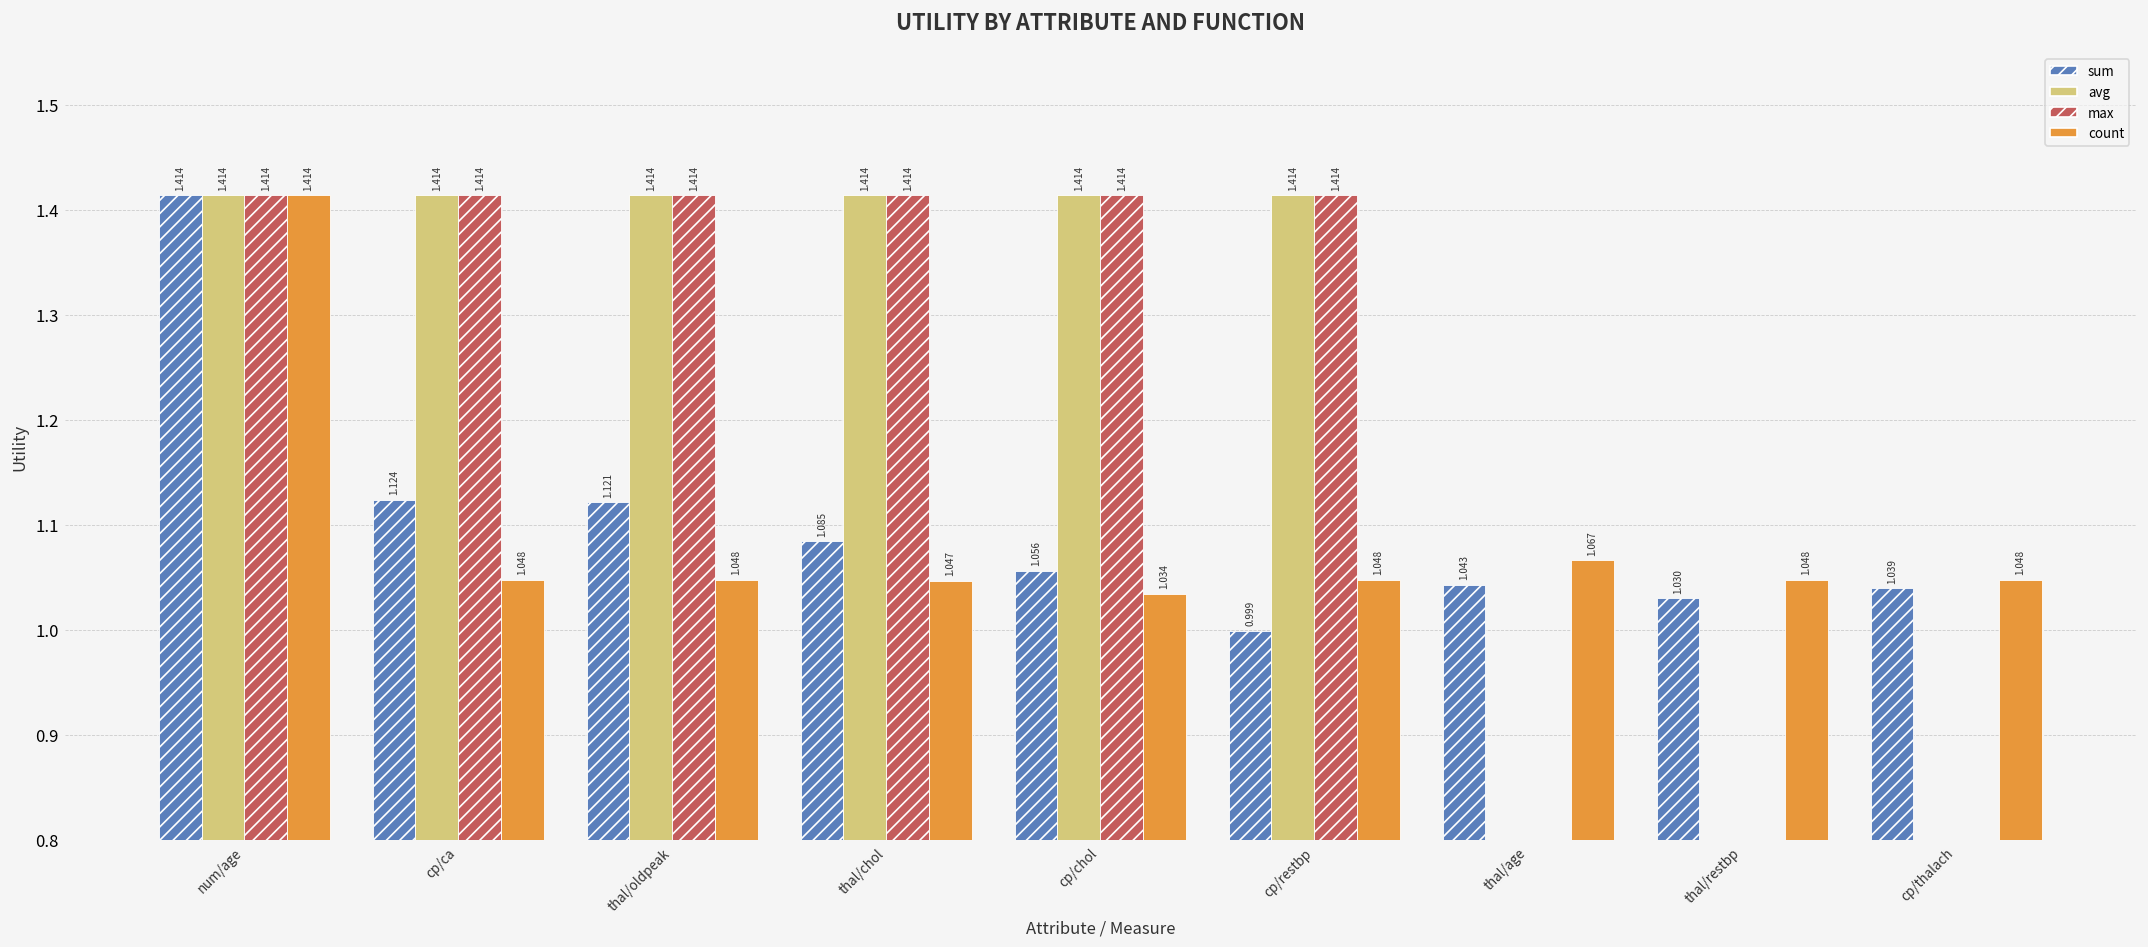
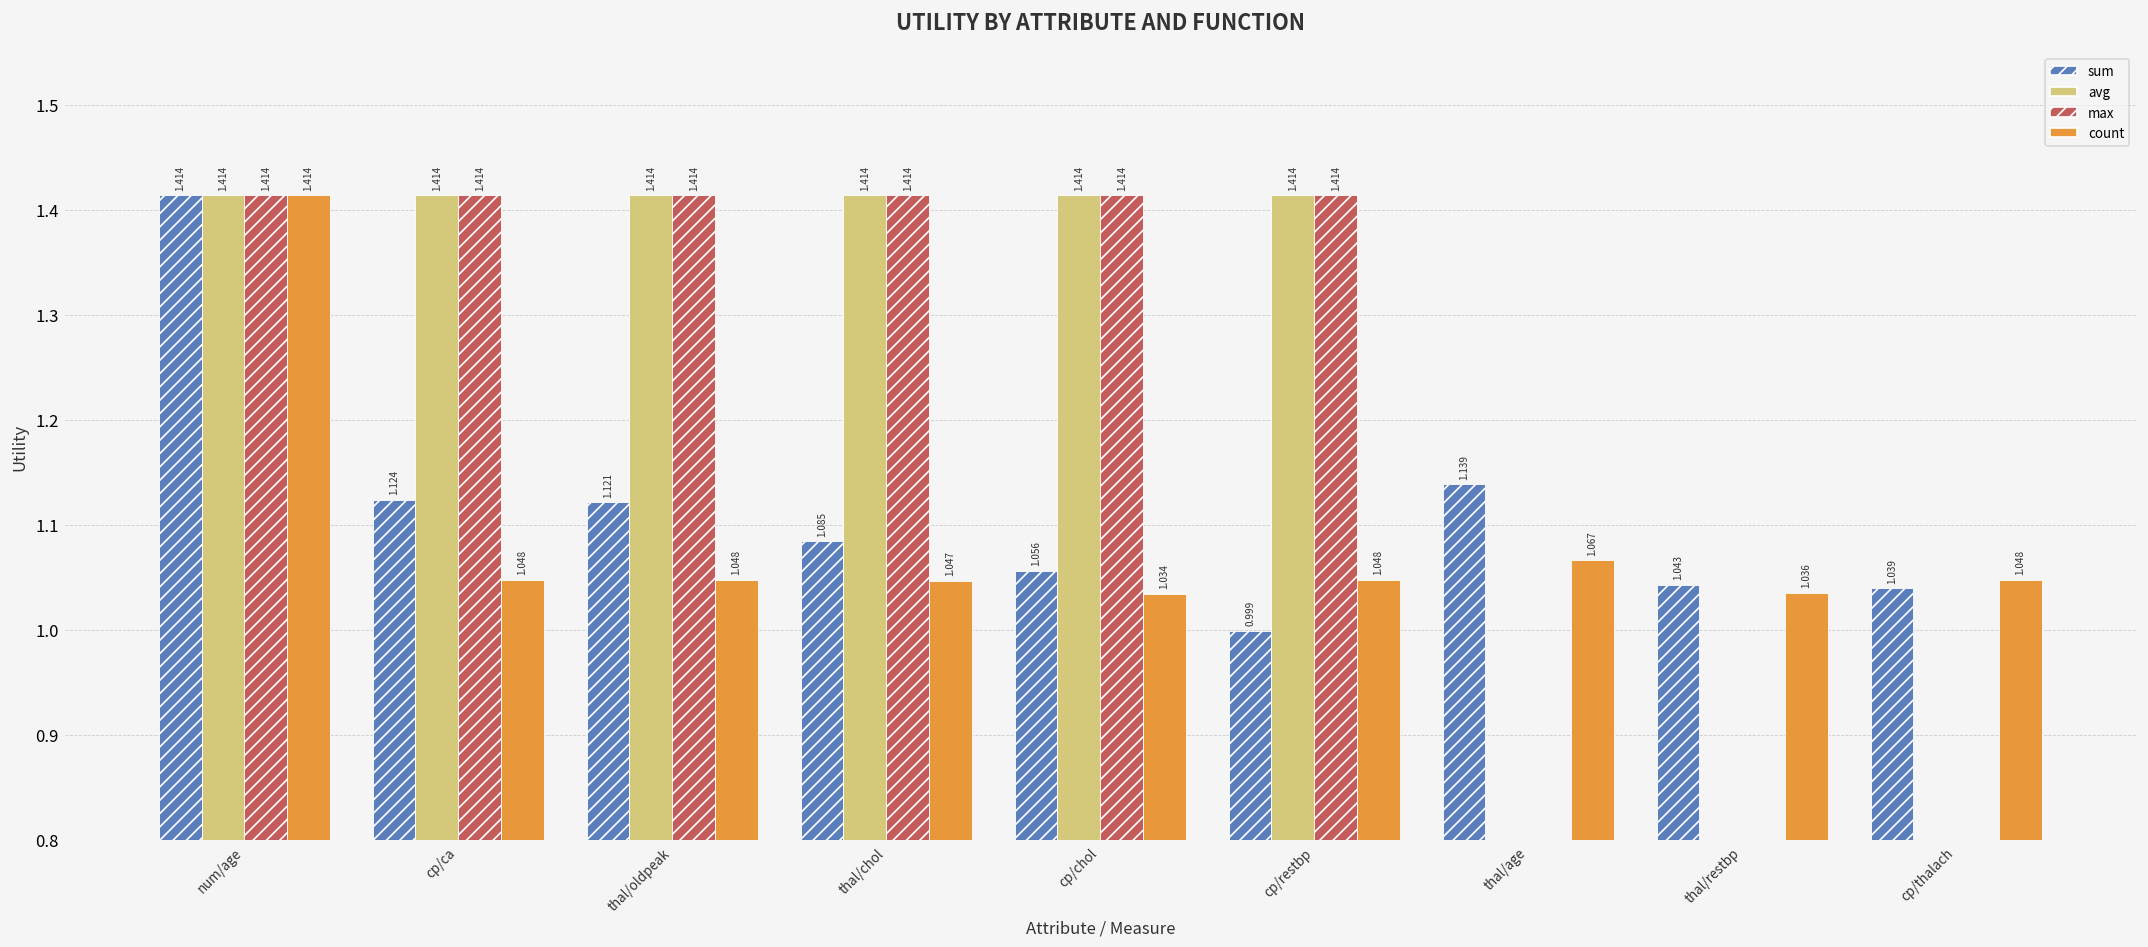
  {
    "sum": {
      "num/age": 1.414,
      "cp/ca": 1.124,
      "thal/oldpeak": 1.121,
      "thal/chol": 1.085,
      "cp/chol": 1.056,
      "cp/restbp": 0.999,
-     "thal/age": 1.043,
-     "thal/restbp": 1.030,
+     "thal/age": 1.139,
+     "thal/restbp": 1.043,
      "cp/thalach": 1.039
    },
    "avg": {
      "num/age": 1.414,
      "cp/ca": 1.414,
      "thal/oldpeak": 1.414,
      "thal/chol": 1.414,
      "cp/chol": 1.414,
      "cp/restbp": 1.414
    },
    "max": {
      "num/age": 1.414,
      "cp/ca": 1.414,
      "thal/oldpeak": 1.414,
      "thal/chol": 1.414,
      "cp/chol": 1.414,
      "cp/restbp": 1.414
    },
    "count": {
      "num/age": 1.414,
      "cp/ca": 1.048,
      "thal/oldpeak": 1.048,
      "thal/chol": 1.047,
      "cp/chol": 1.034,
      "cp/restbp": 1.048,
      "thal/age": 1.067,
-     "thal/restbp": 1.048,
+     "thal/restbp": 1.036,
      "cp/thalach": 1.048
    }
  }
